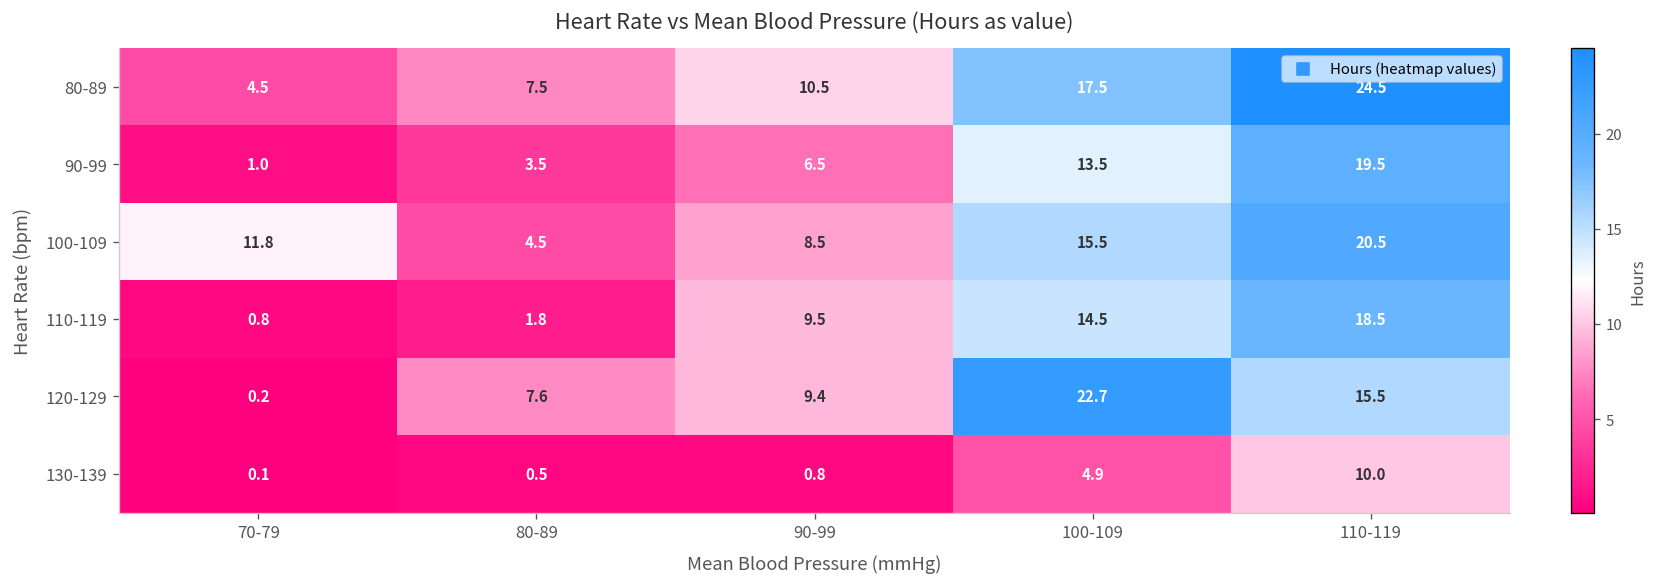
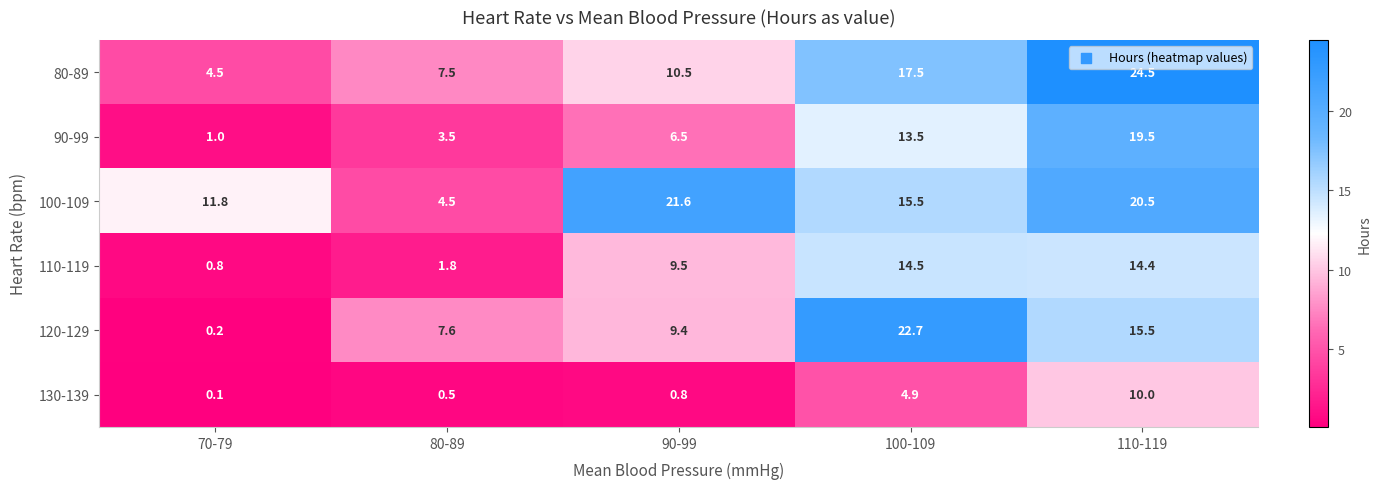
  {
    "80-89": {
      "70-79": 4.5,
      "80-89": 7.5,
      "90-99": 10.5,
      "100-109": 17.5
    },
    "90-99": {
      "70-79": 1.0,
      "80-89": 3.5,
      "90-99": 6.5,
      "100-109": 13.5,
      "110-119": 19.5
    },
    "100-109": {
      "70-79": 11.8,
      "80-89": 4.5,
-     "90-99": 8.5,
+     "90-99": 21.6,
      "100-109": 15.5,
      "110-119": 20.5
    },
    "110-119": {
      "70-79": 0.8,
      "80-89": 1.8,
      "90-99": 9.5,
      "100-109": 14.5,
-     "110-119": 18.5
+     "110-119": 14.4
    },
    "120-129": {
      "70-79": 0.2,
      "80-89": 7.6,
      "90-99": 9.4,
      "100-109": 22.7,
      "110-119": 15.5
    },
    "130-139": {
      "70-79": 0.1,
      "80-89": 0.5,
      "90-99": 0.8,
      "100-109": 4.9,
      "110-119": 10.0
    }
  }
